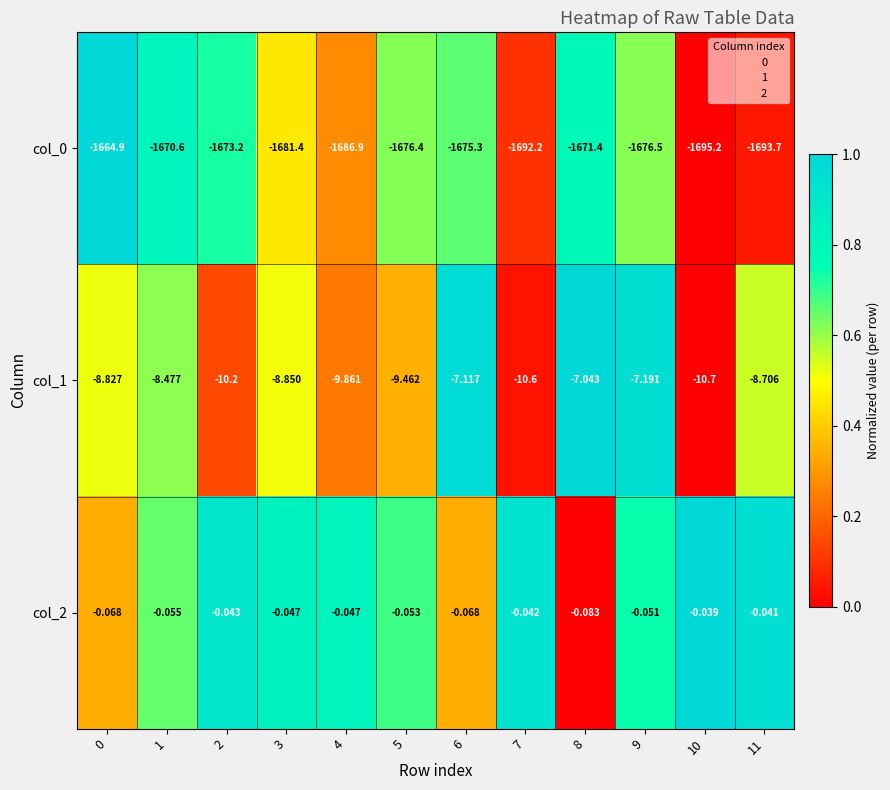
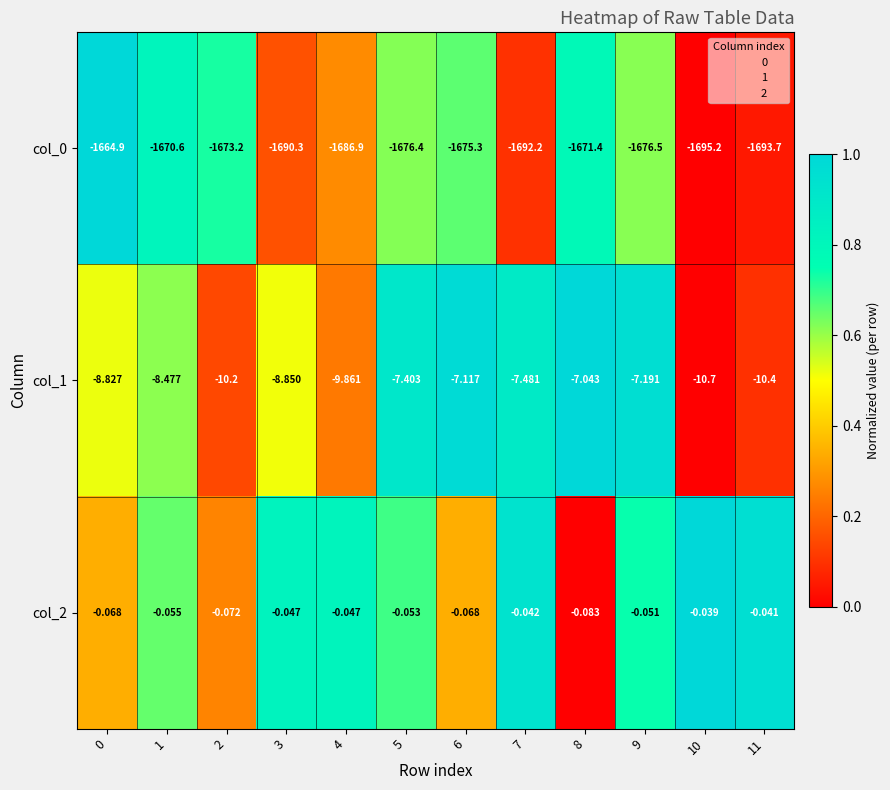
  {
    "col_0": {
      "0": -1664.9,
      "1": -1670.6,
      "2": -1673.2,
-     "3": -1681.4,
+     "3": -1690.3,
      "4": -1686.9,
      "5": -1676.4,
      "6": -1675.3,
      "7": -1692.2,
      "8": -1671.4,
      "9": -1676.5,
      "10": -1695.2,
      "11": -1693.7
    },
    "col_1": {
      "0": -8.827,
      "1": -8.477,
      "2": -10.2,
      "3": -8.850,
      "4": -9.861,
-     "5": -9.462,
+     "5": -7.403,
      "6": -7.117,
-     "7": -10.6,
+     "7": -7.481,
      "8": -7.043,
      "9": -7.191,
      "10": -10.7,
-     "11": -8.706
+     "11": -10.4
    },
    "col_2": {
      "0": -0.068,
      "1": -0.055,
-     "2": -0.043,
+     "2": -0.072,
      "3": -0.047,
      "4": -0.047,
      "5": -0.053,
      "6": -0.068,
      "7": -0.042,
      "8": -0.083,
      "9": -0.051,
      "10": -0.039,
      "11": -0.041
    }
  }
